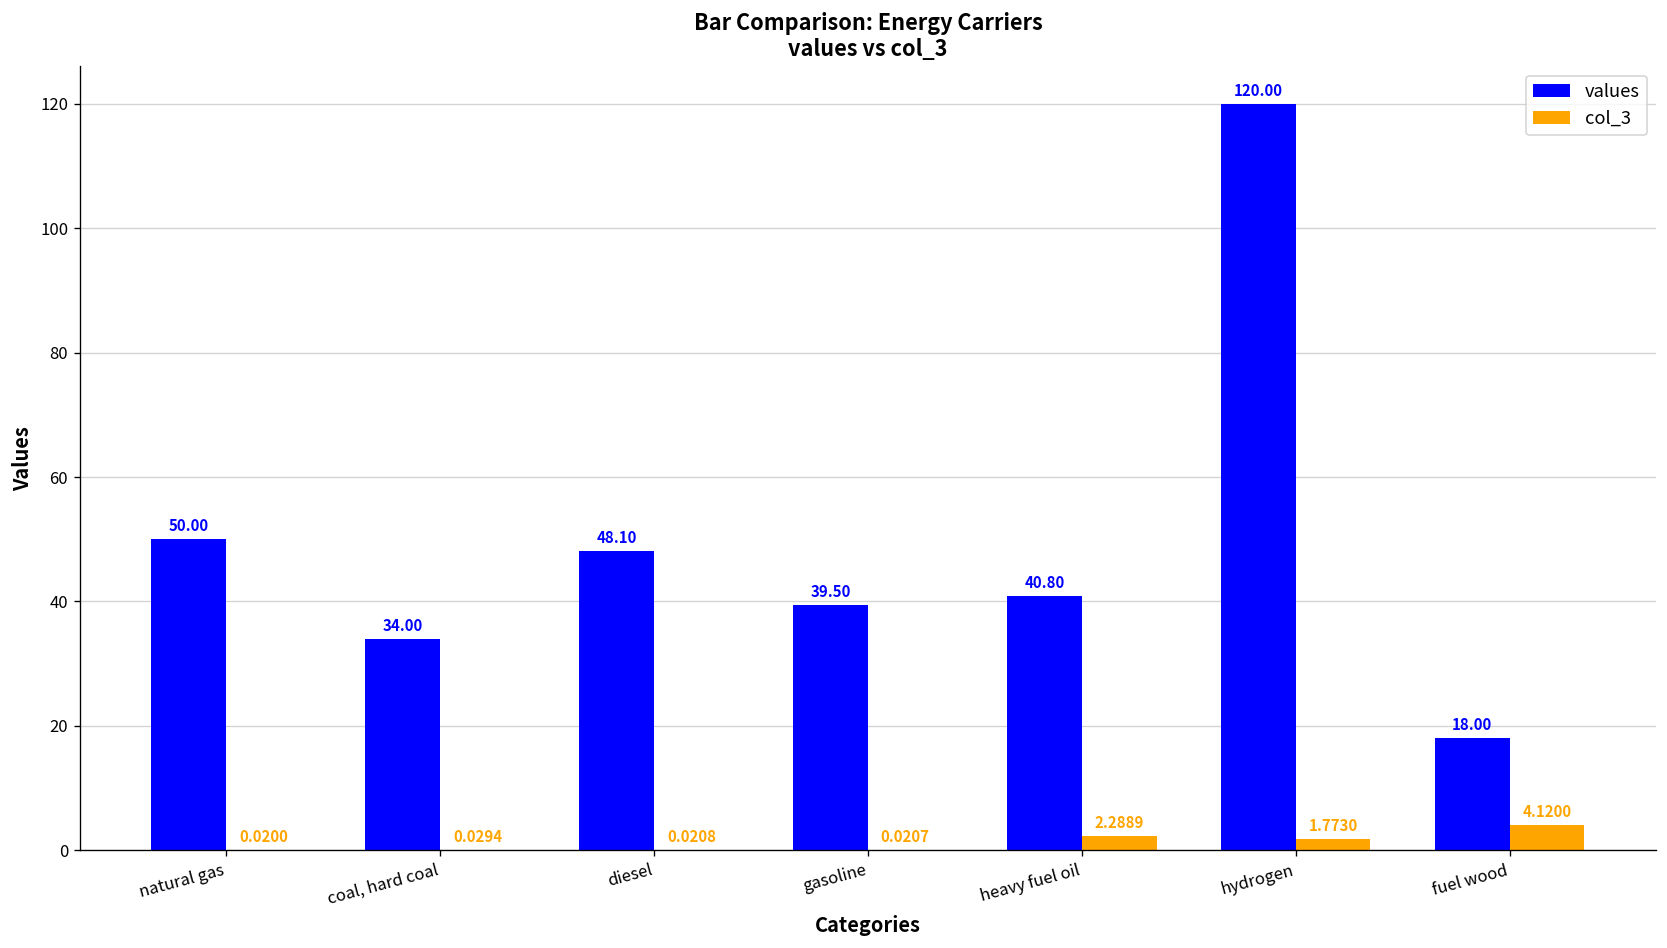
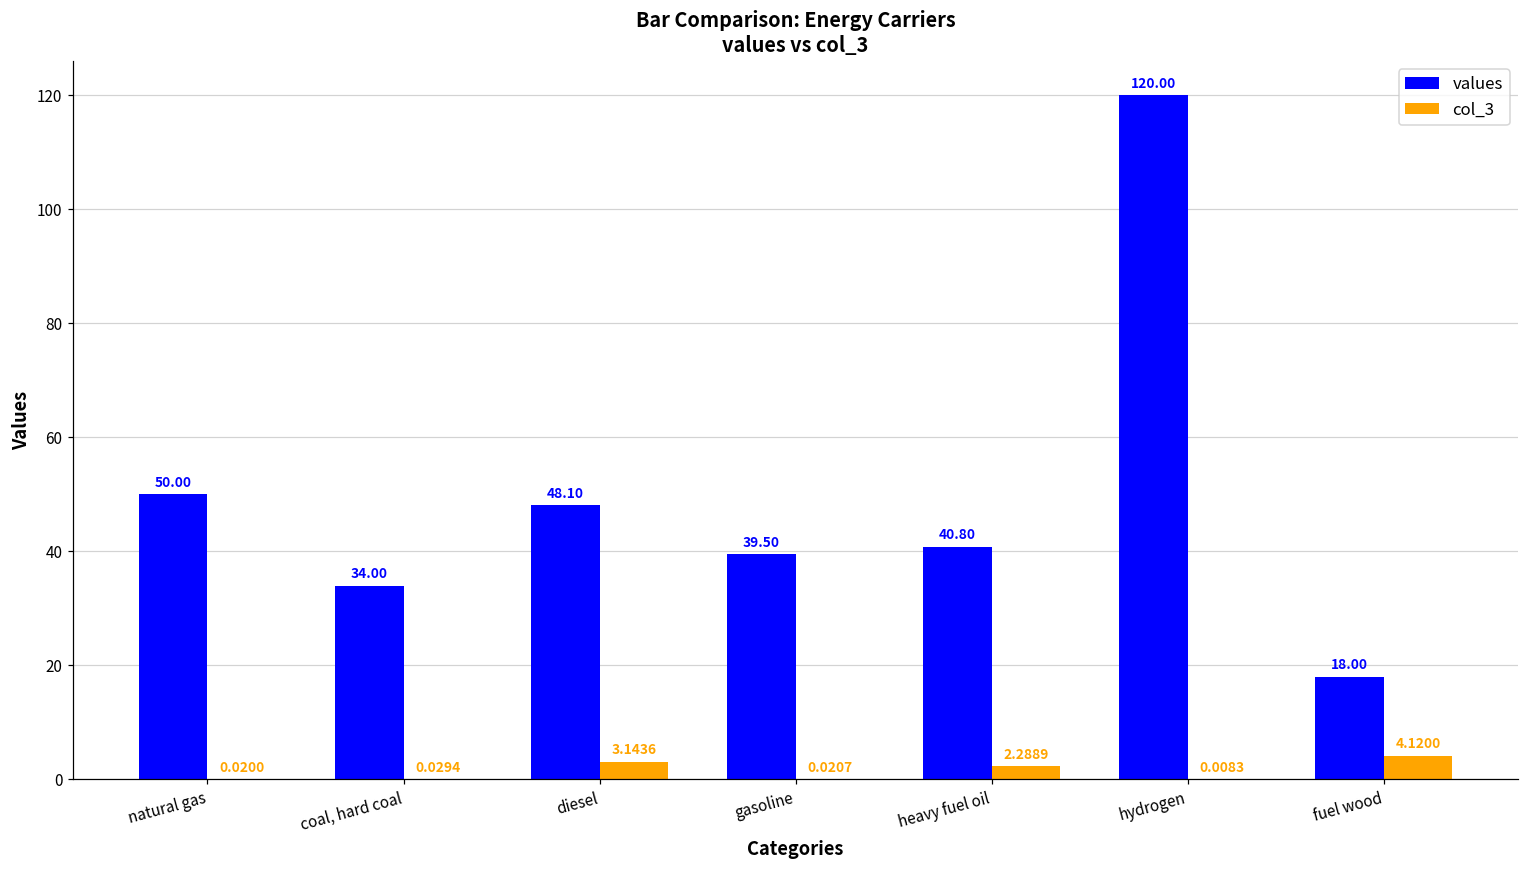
  {
    "values": {
      "natural gas": 50.00,
      "coal, hard coal": 34.00,
      "diesel": 48.10,
      "gasoline": 39.50,
      "heavy fuel oil": 40.80,
      "hydrogen": 120.00,
      "fuel wood": 18.00
    },
    "col_3": {
      "natural gas": 0.0200,
      "coal, hard coal": 0.0294,
-     "diesel": 0.0208,
+     "diesel": 3.1436,
      "gasoline": 0.0207,
      "heavy fuel oil": 2.2889,
-     "hydrogen": 1.7730,
+     "hydrogen": 0.0083,
      "fuel wood": 4.1200
    }
  }
